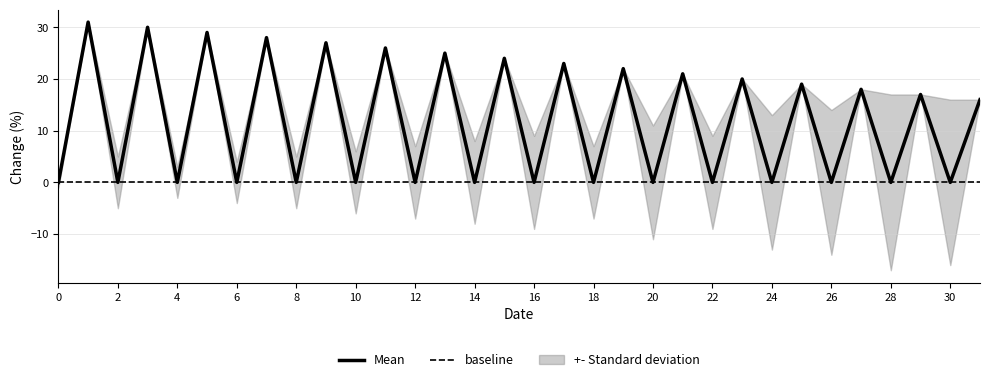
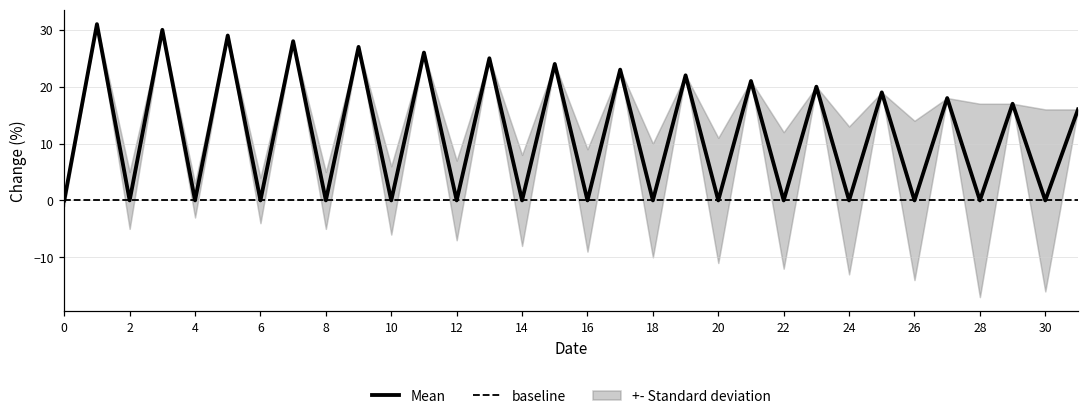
  {
    "Mean": {
      "0": 0,
      "2": 0,
      "4": 0,
      "6": 0,
      "8": 0,
      "10": 0,
      "12": 0,
      "14": 0,
      "16": 0,
      "18": 0,
      "20": 0,
      "22": 0,
      "24": 0,
      "26": 0,
      "28": 0,
      "30": 0
    },
    "+- Standard deviation": {
-     "18": 7,
-     "22": 9
+     "18": 10,
+     "22": 12
    }
  }
